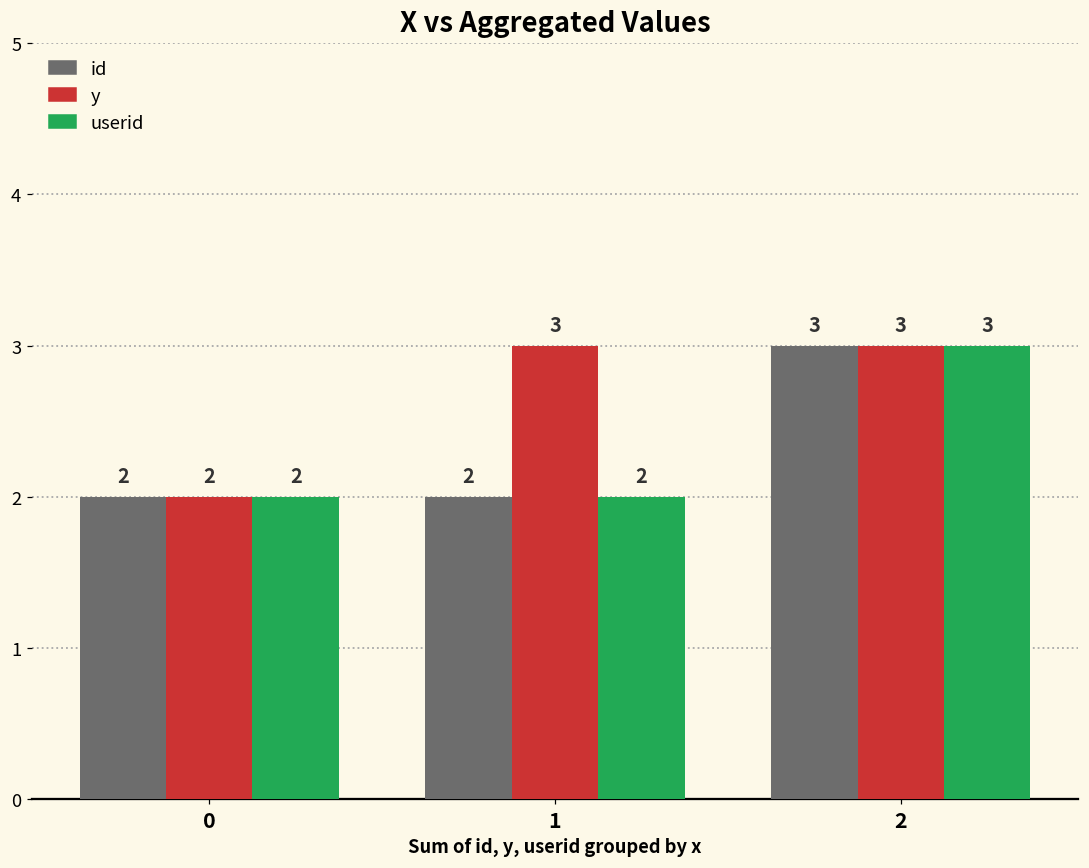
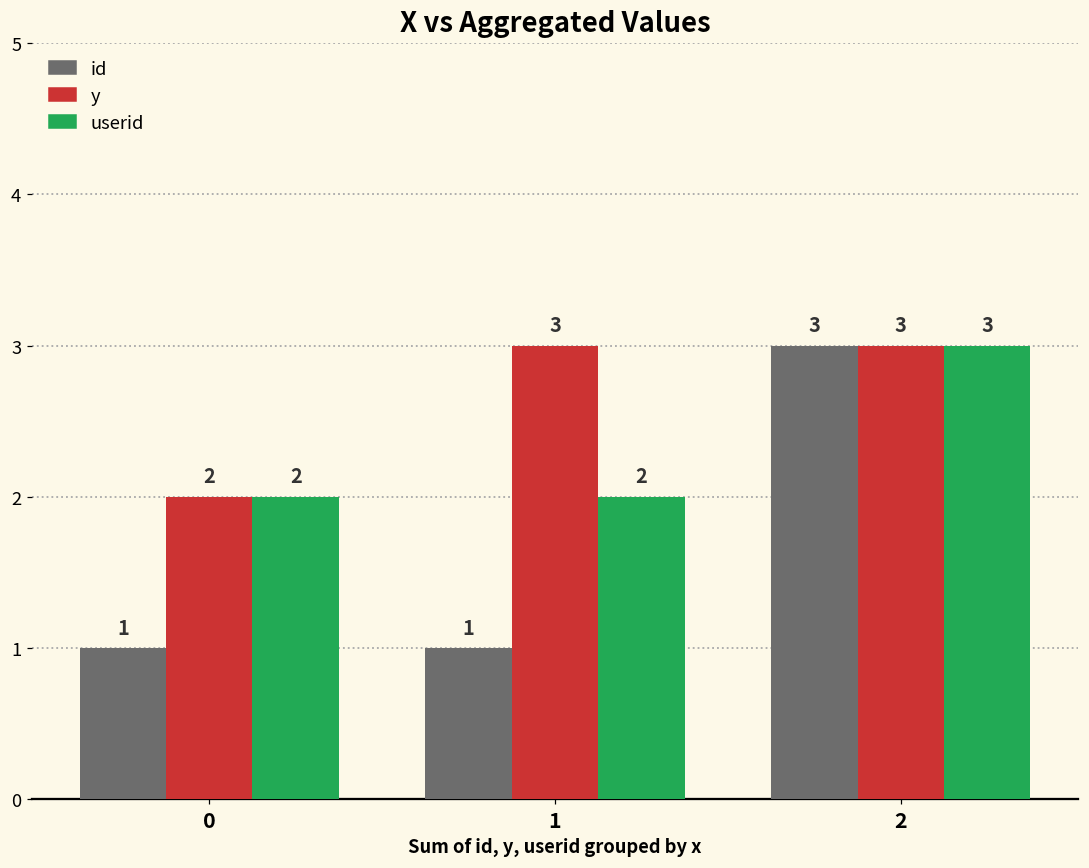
  {
    "id": {
-     "0": 2,
-     "1": 2,
+     "0": 1,
+     "1": 1,
      "2": 3
    },
    "y": {
      "0": 2,
      "1": 3,
      "2": 3
    },
    "userid": {
      "0": 2,
      "1": 2,
      "2": 3
    }
  }
